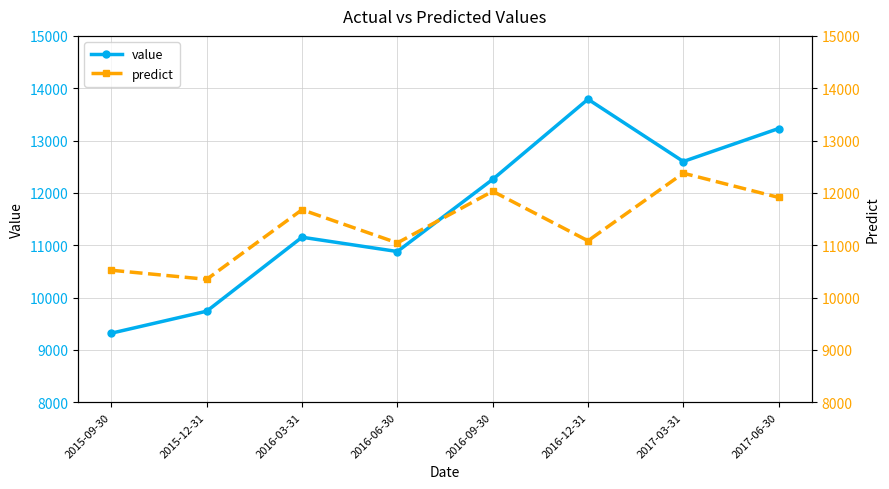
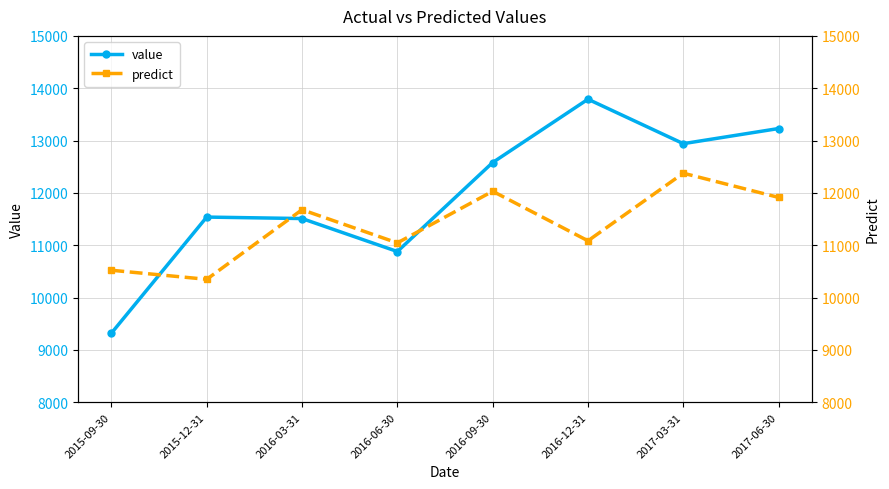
  {
    "value": {
      "2015-09-30": 9300,
-     "2015-12-31": 9700,
-     "2016-03-31": 11200,
+     "2015-12-31": 11500,
+     "2016-03-31": 11500,
      "2016-06-30": 10900,
-     "2016-09-30": 12300,
+     "2016-09-30": 12600,
      "2016-12-31": 13800,
-     "2017-03-31": 12600,
+     "2017-03-31": 12900,
      "2017-06-30": 13200
    },
    "predict": {
      "2015-09-30": 10500,
      "2015-12-31": 10300,
      "2016-03-31": 11700,
      "2016-06-30": 11000,
      "2016-09-30": 12000,
      "2016-12-31": 11100,
      "2017-03-31": 12400,
      "2017-06-30": 11900
    }
  }
